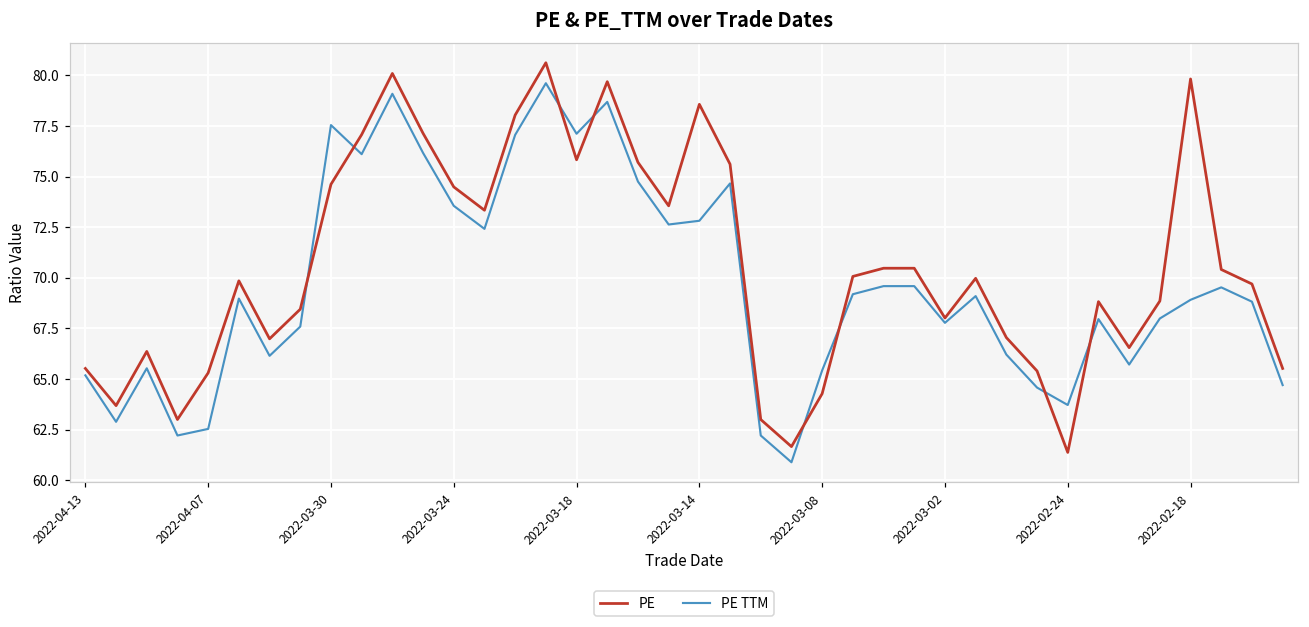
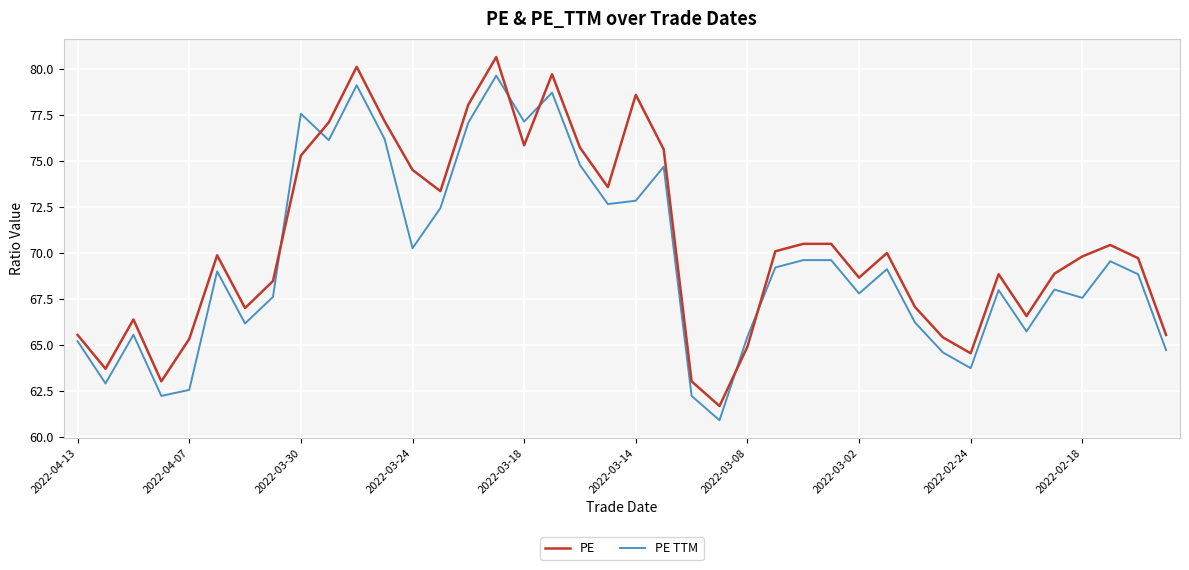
  {
    "PE": {
      "2022-04-13": 65.5,
      "2022-04-07": 65.3,
-     "2022-03-30": 74.6,
+     "2022-03-30": 75.3,
      "2022-03-24": 74.5,
      "2022-03-18": 75.8,
      "2022-03-14": 78.6,
-     "2022-03-08": 64.3,
-     "2022-03-02": 68.0,
-     "2022-02-24": 61.4,
-     "2022-02-18": 79.8
+     "2022-03-08": 64.9,
+     "2022-03-02": 68.6,
+     "2022-02-24": 64.5,
+     "2022-02-18": 69.8
    },
    "PE TTM": {
      "2022-04-13": 65.2,
      "2022-04-07": 62.5,
      "2022-03-30": 77.5,
-     "2022-03-24": 73.6,
+     "2022-03-24": 70.2,
      "2022-03-18": 77.1,
      "2022-03-14": 72.8,
      "2022-03-08": 65.4,
      "2022-03-02": 67.8,
      "2022-02-24": 63.7,
-     "2022-02-18": 68.9
+     "2022-02-18": 67.5
    }
  }
